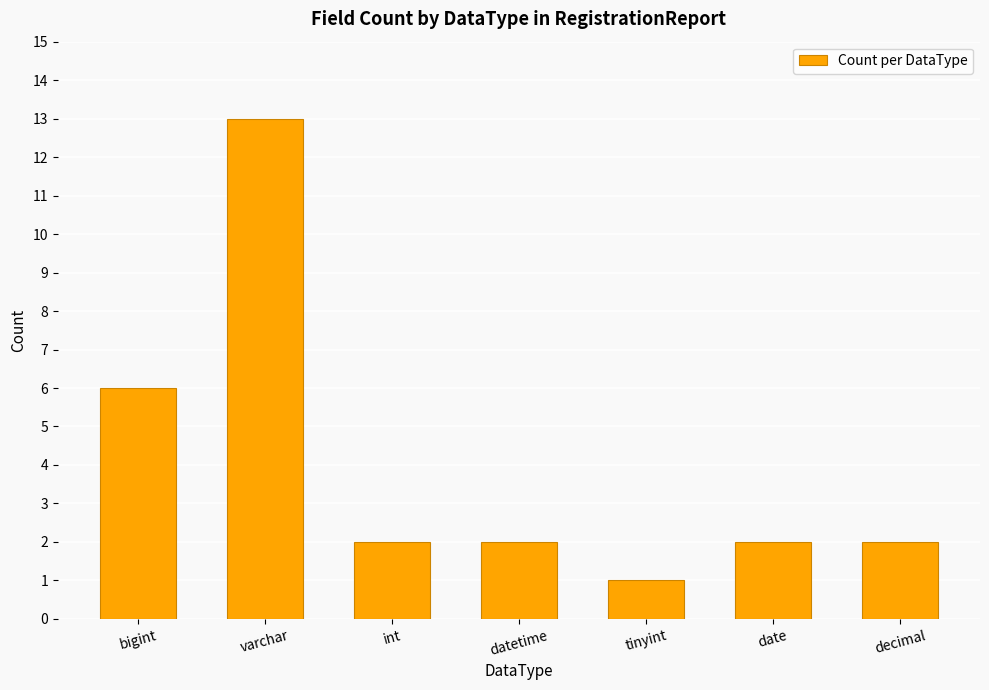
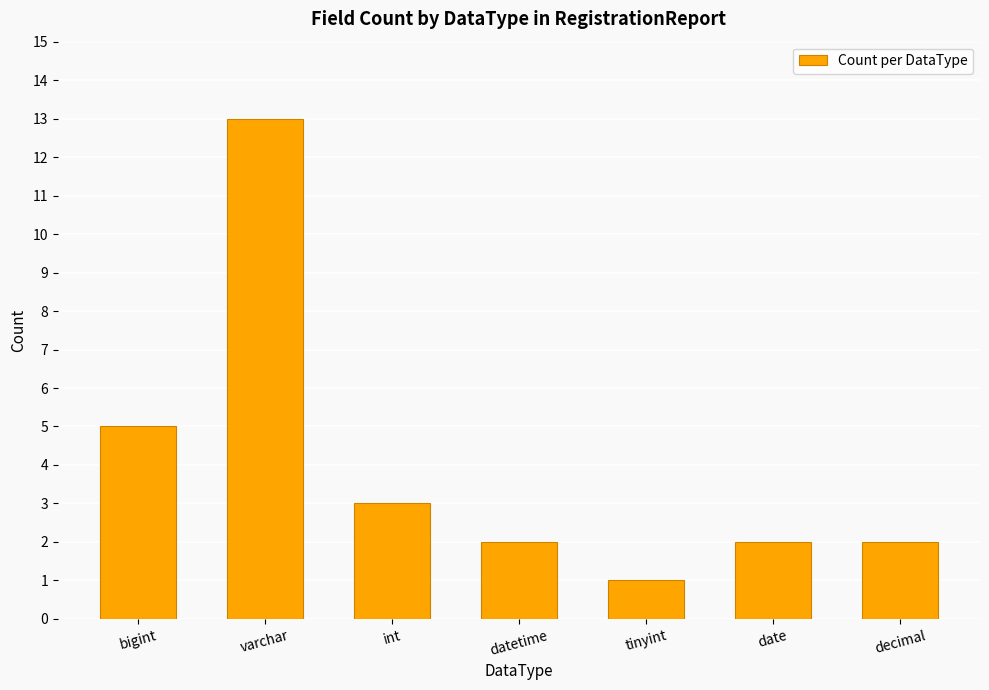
  {
-   "bigint": 6,
+   "bigint": 5,
    "varchar": 13,
-   "int": 2,
+   "int": 3,
    "datetime": 2,
    "tinyint": 1,
    "date": 2,
    "decimal": 2
  }
